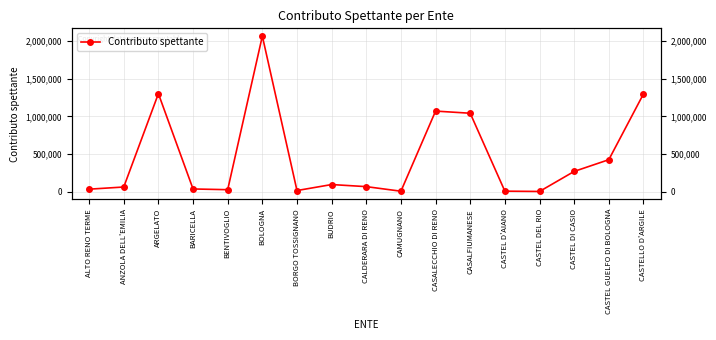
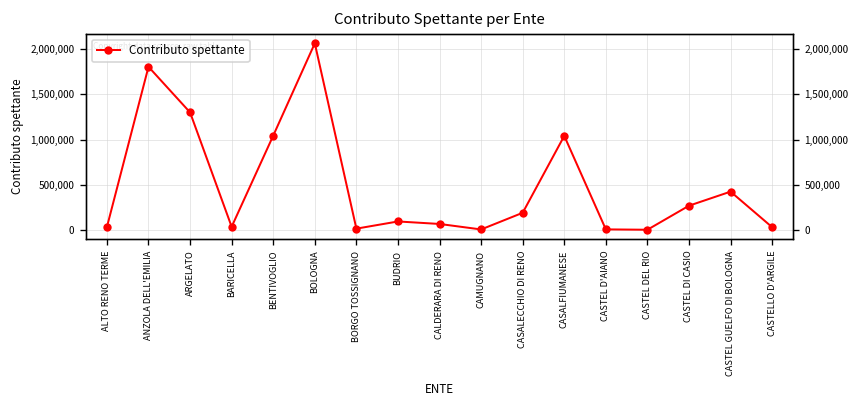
  {
    "ALTO RENO TERME": "0",
-   "ANZOLA DELL'EMILIA": "100,000",
+   "ANZOLA DELL'EMILIA": "1,800,000",
    "ARGELATO": "1,300,000",
    "BARICELLA": "0",
-   "BENTIVOGLIO": "0",
+   "BENTIVOGLIO": "1,000,000",
    "BOLOGNA": "2,100,000",
    "BORGO TOSSIGNANO": "0",
    "BUDRIO": "100,000",
    "CALDERARA DI RENO": "100,000",
    "CAMUGNANO": "0",
-   "CASALECCHIO DI RENO": "1,100,000",
+   "CASALECCHIO DI RENO": "200,000",
    "CASALFIUMANESE": "1,000,000",
    "CASTEL D'AIANO": "0",
    "CASTEL DEL RIO": "0",
    "CASTEL DI CASIO": "300,000",
    "CASTEL GUELFO DI BOLOGNA": "400,000",
-   "CASTELLO D'ARGILE": "1,300,000"
+   "CASTELLO D'ARGILE": "0"
  }
